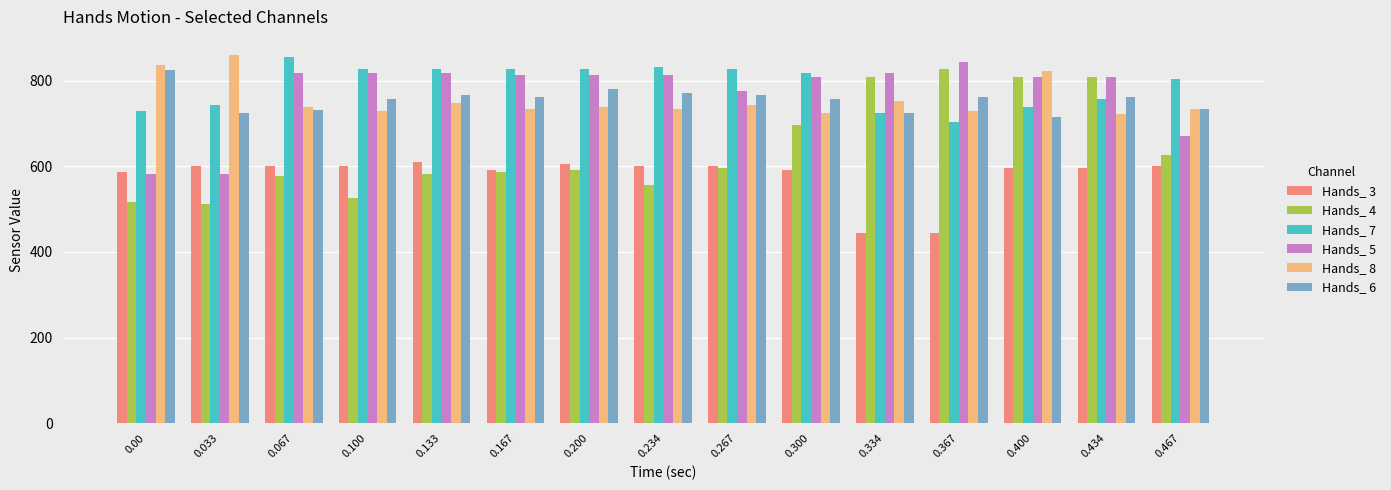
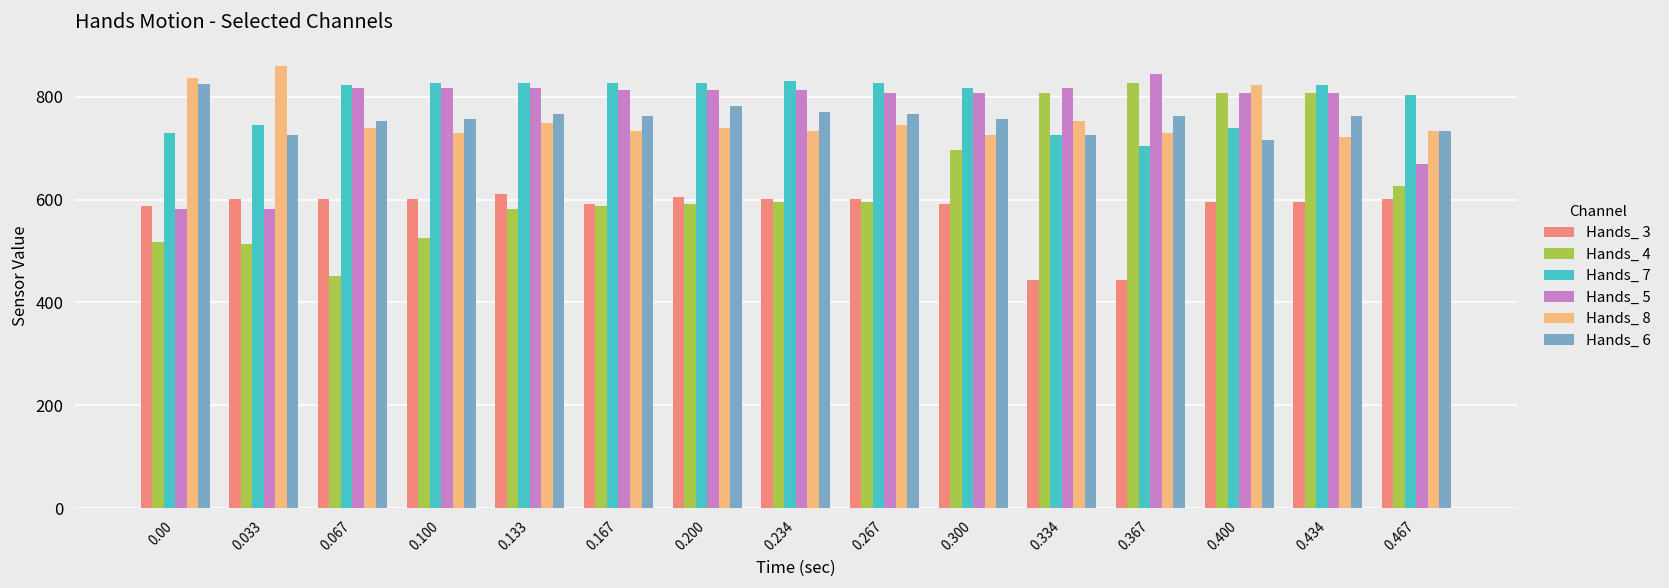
  {
    "Hands_ 4": {
      "0.00": 520,
      "0.033": 510,
-     "0.067": 580,
+     "0.067": 450,
      "0.100": 530,
      "0.133": 580,
      "0.167": 590,
      "0.200": 590,
-     "0.234": 560,
+     "0.234": 600,
      "0.267": 600,
      "0.300": 700,
      "0.334": 810,
      "0.367": 830,
      "0.400": 810,
      "0.434": 810,
      "0.467": 630
    },
    "Hands_ 7": {
      "0.00": 730,
      "0.033": 740,
-     "0.067": 860,
+     "0.067": 820,
      "0.100": 830,
      "0.133": 830,
      "0.167": 830,
      "0.200": 830,
      "0.234": 830,
      "0.267": 830,
      "0.300": 820,
      "0.334": 730,
      "0.367": 700,
      "0.400": 740,
-     "0.434": 760,
+     "0.434": 820,
      "0.467": 800
    },
    "Hands_ 5": {
      "0.00": 580,
      "0.033": 580,
      "0.067": 820,
      "0.100": 820,
      "0.133": 820,
      "0.167": 810,
      "0.200": 810,
      "0.234": 810,
-     "0.267": 780,
+     "0.267": 810,
      "0.300": 810,
      "0.334": 820,
      "0.367": 840,
      "0.400": 810,
      "0.434": 810,
      "0.467": 670
    },
    "Hands_ 6": {
      "0.00": 820,
      "0.033": 730,
-     "0.067": 730,
+     "0.067": 750,
      "0.100": 760,
      "0.133": 770,
      "0.167": 760,
      "0.200": 780,
      "0.234": 770,
      "0.267": 770,
      "0.300": 760,
      "0.334": 730,
      "0.367": 760,
      "0.400": 720,
      "0.434": 760,
      "0.467": 730
    }
  }
